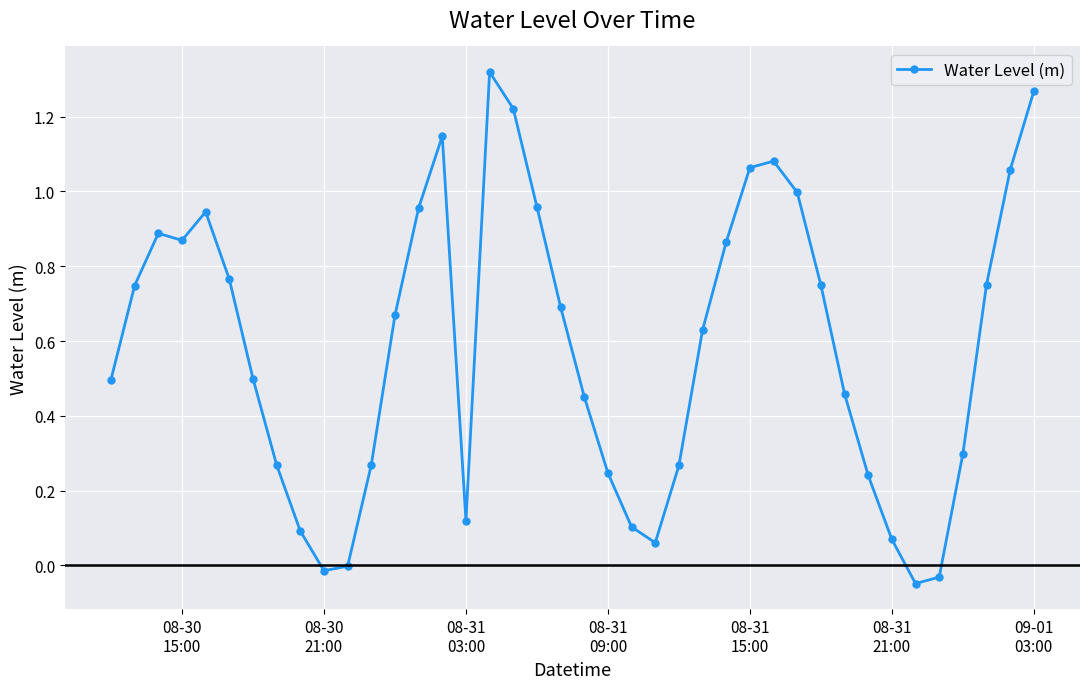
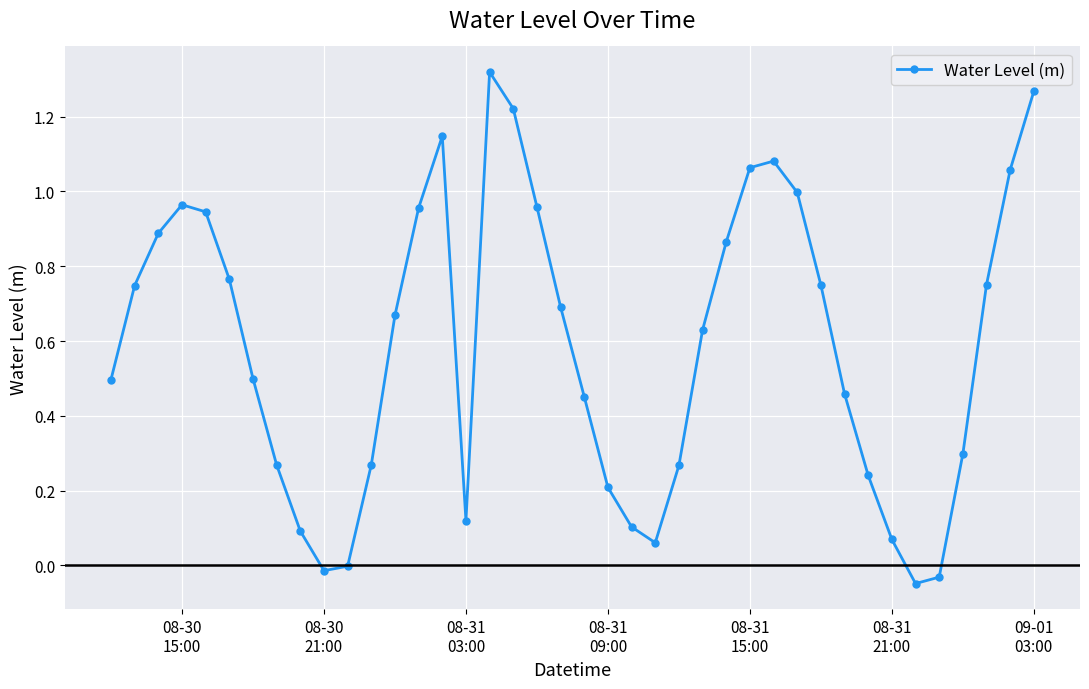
  {
-   "08-30 15:00": 0.87,
+   "08-30 15:00": 0.96,
    "08-30 21:00": -0.01,
    "08-31 03:00": 0.12,
-   "08-31 09:00": 0.25,
+   "08-31 09:00": 0.21,
    "08-31 15:00": 1.06,
    "08-31 21:00": 0.07,
    "09-01 03:00": 1.27
  }
